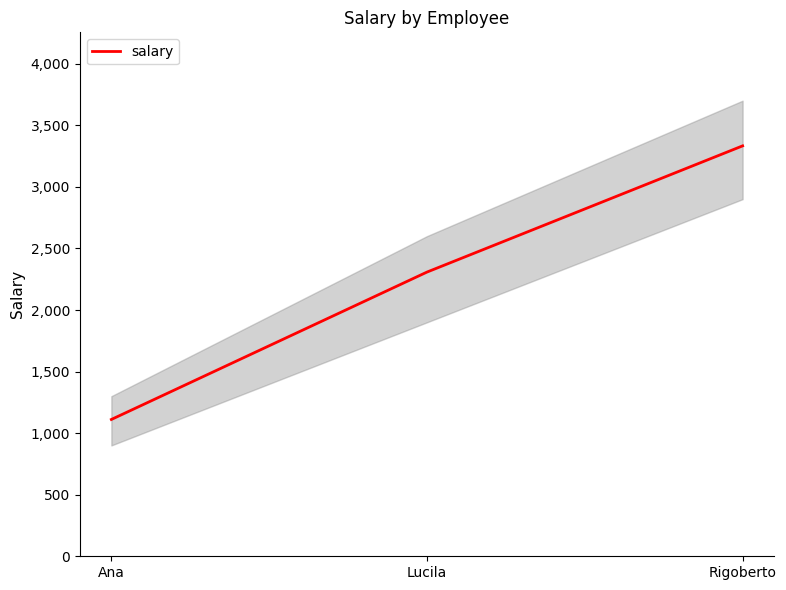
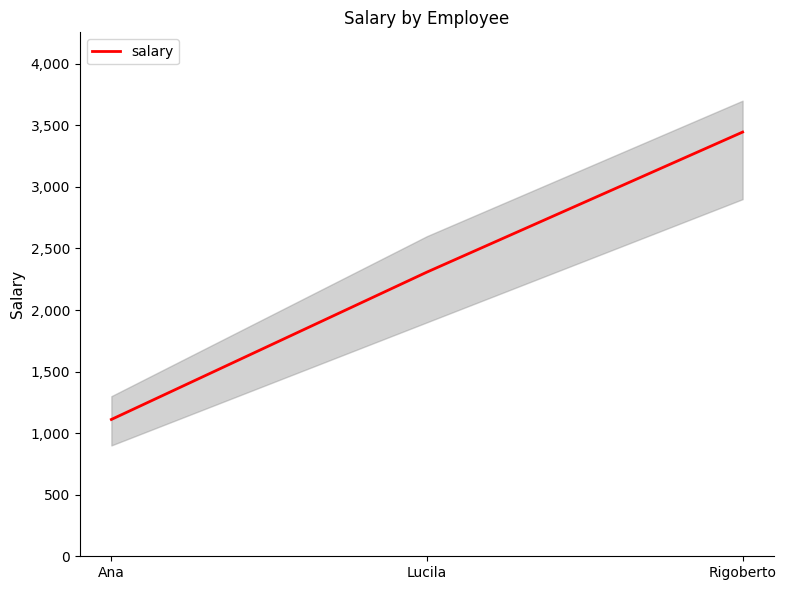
  {
    "salary": {
      "Ana": "1,110",
      "Lucila": "2,310",
-     "Rigoberto": "3,330"
+     "Rigoberto": "3,450"
    }
  }
